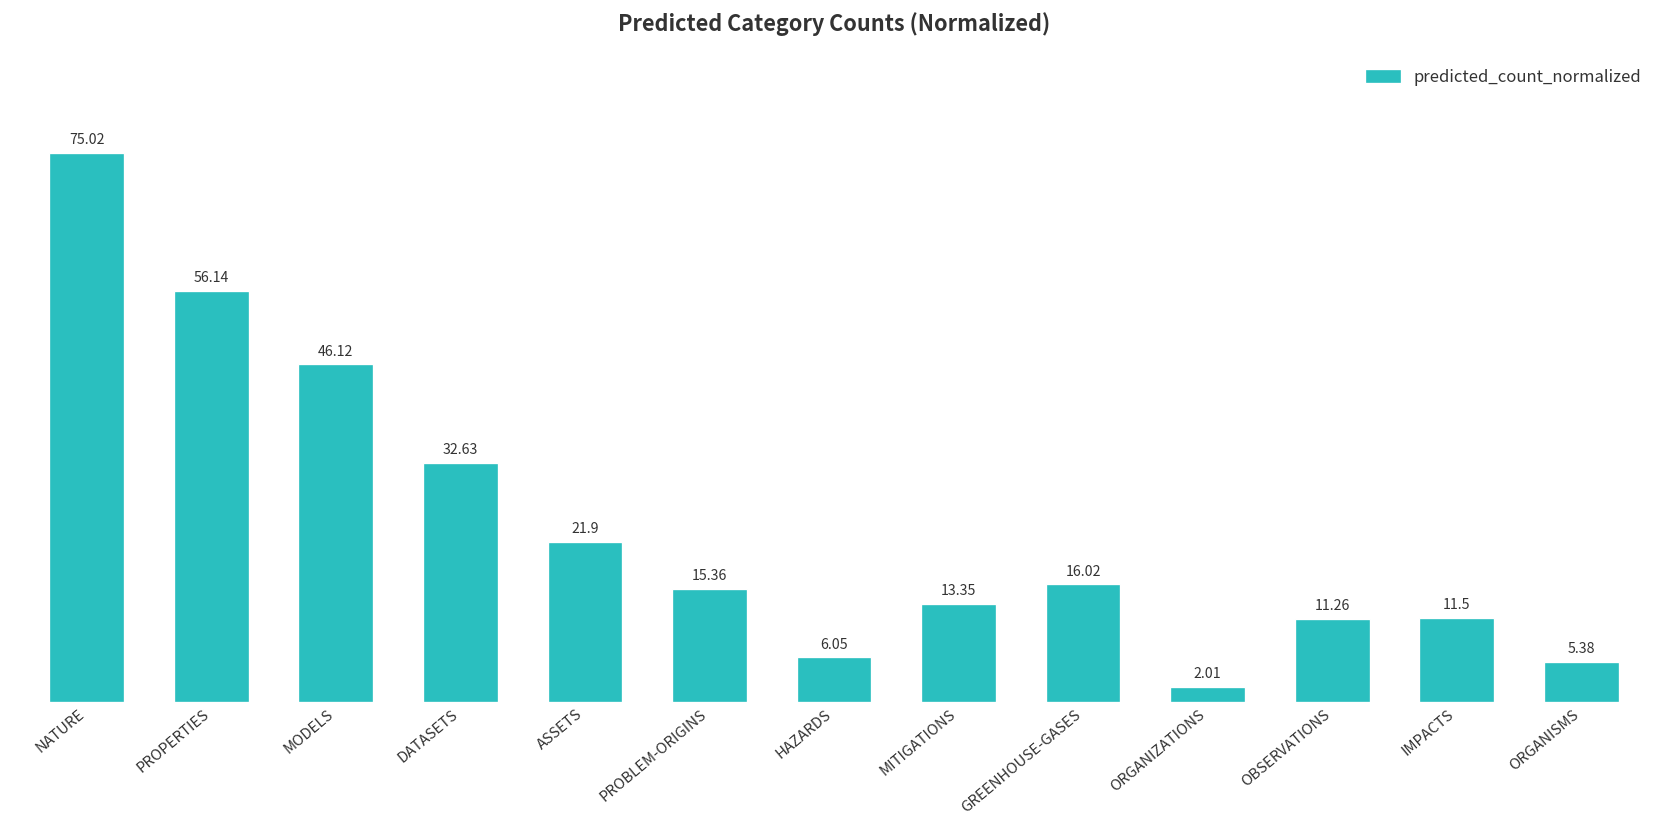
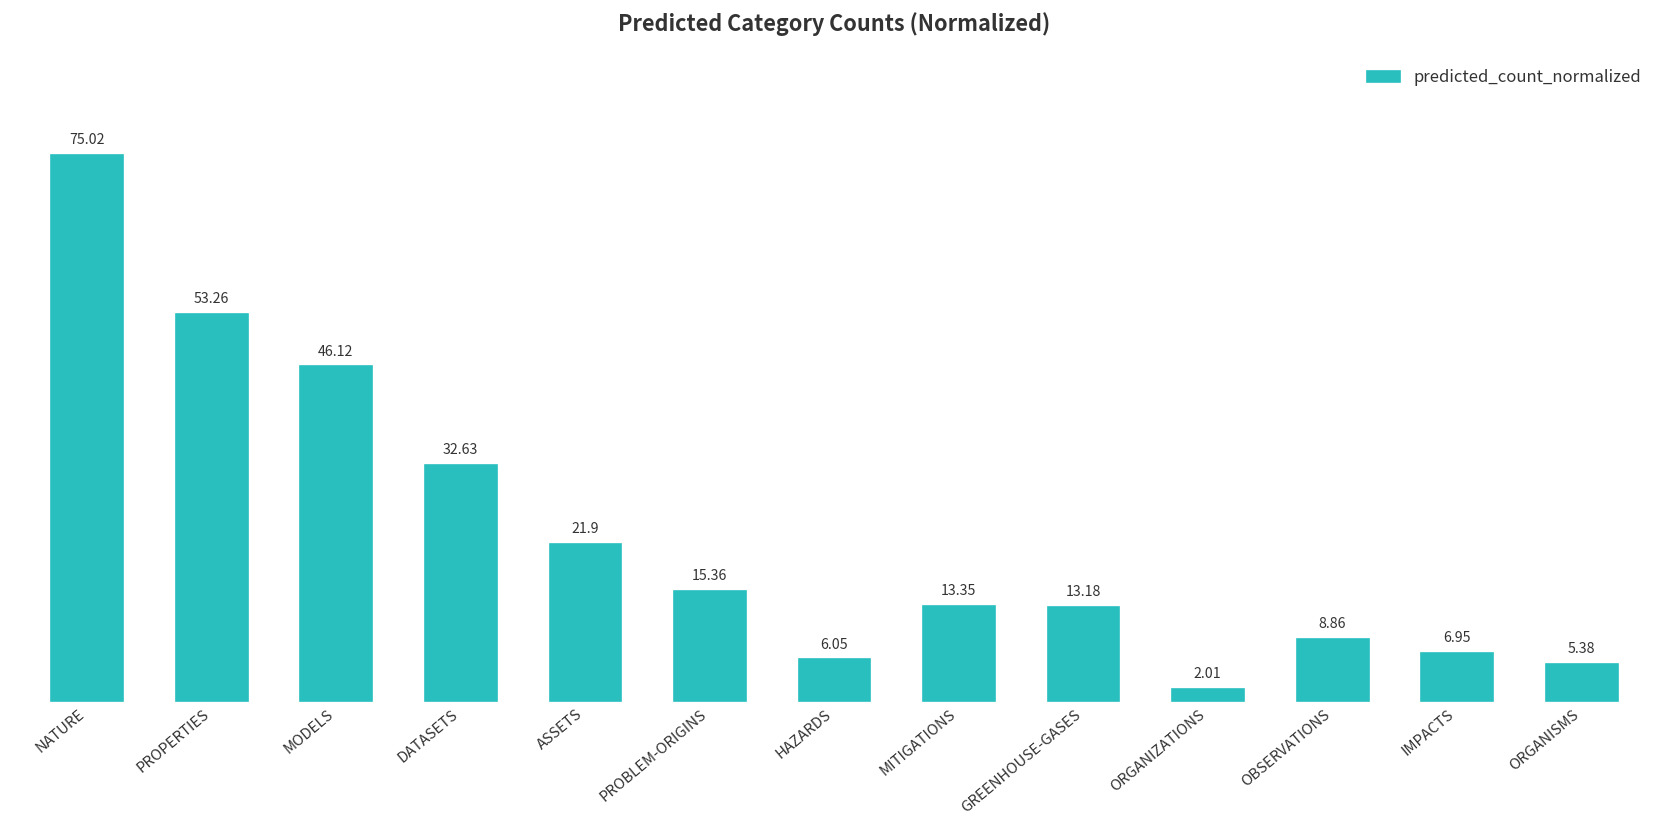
  {
    "NATURE": 75.02,
-   "PROPERTIES": 56.14,
+   "PROPERTIES": 53.26,
    "MODELS": 46.12,
    "DATASETS": 32.63,
    "ASSETS": 21.9,
    "PROBLEM-ORIGINS": 15.36,
    "HAZARDS": 6.05,
    "MITIGATIONS": 13.35,
-   "GREENHOUSE-GASES": 16.02,
+   "GREENHOUSE-GASES": 13.18,
    "ORGANIZATIONS": 2.01,
-   "OBSERVATIONS": 11.26,
-   "IMPACTS": 11.5,
+   "OBSERVATIONS": 8.86,
+   "IMPACTS": 6.95,
    "ORGANISMS": 5.38
  }
